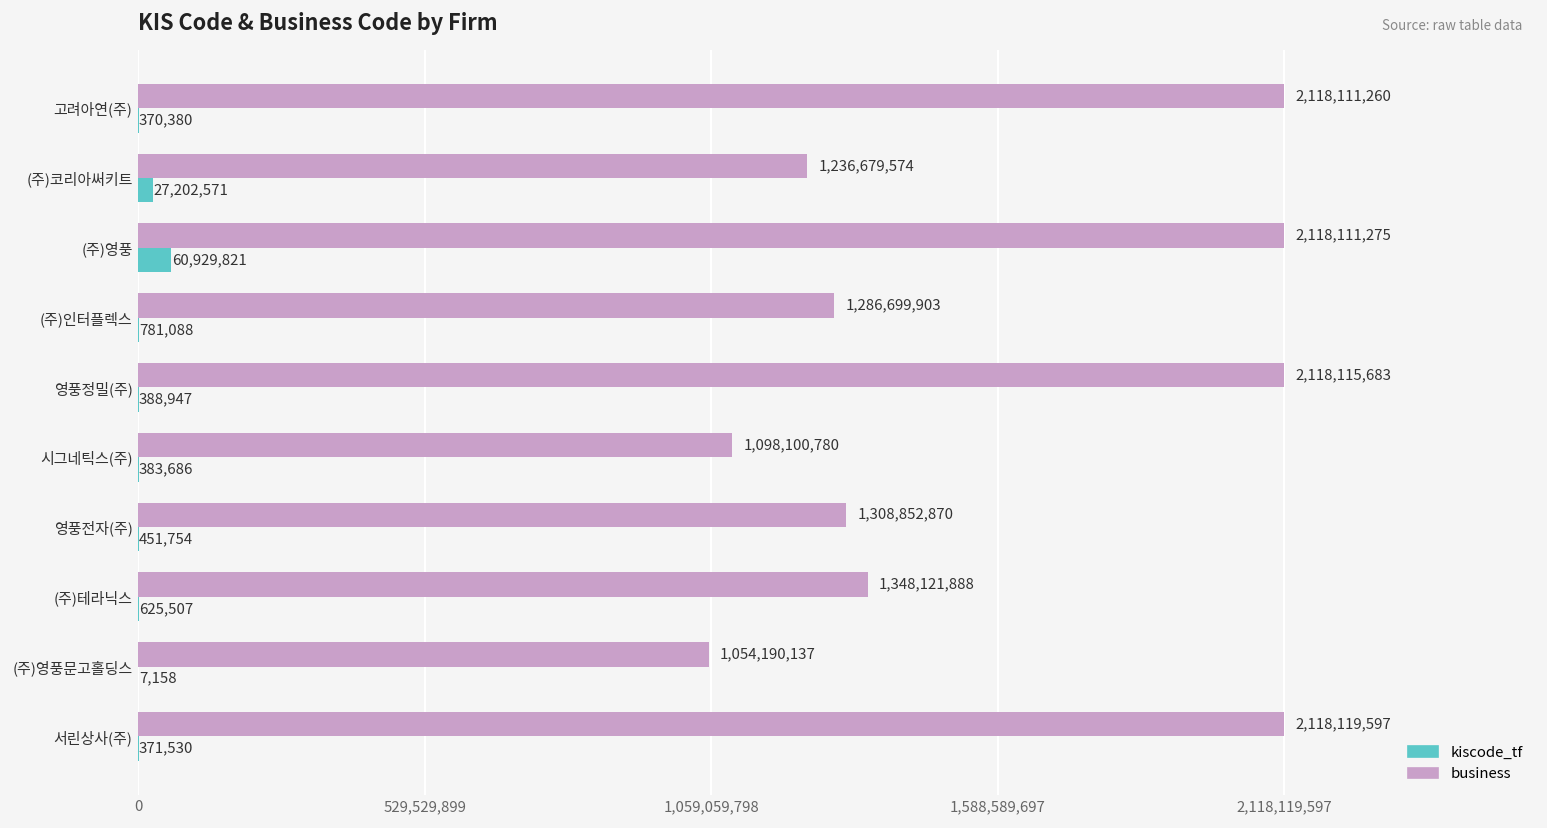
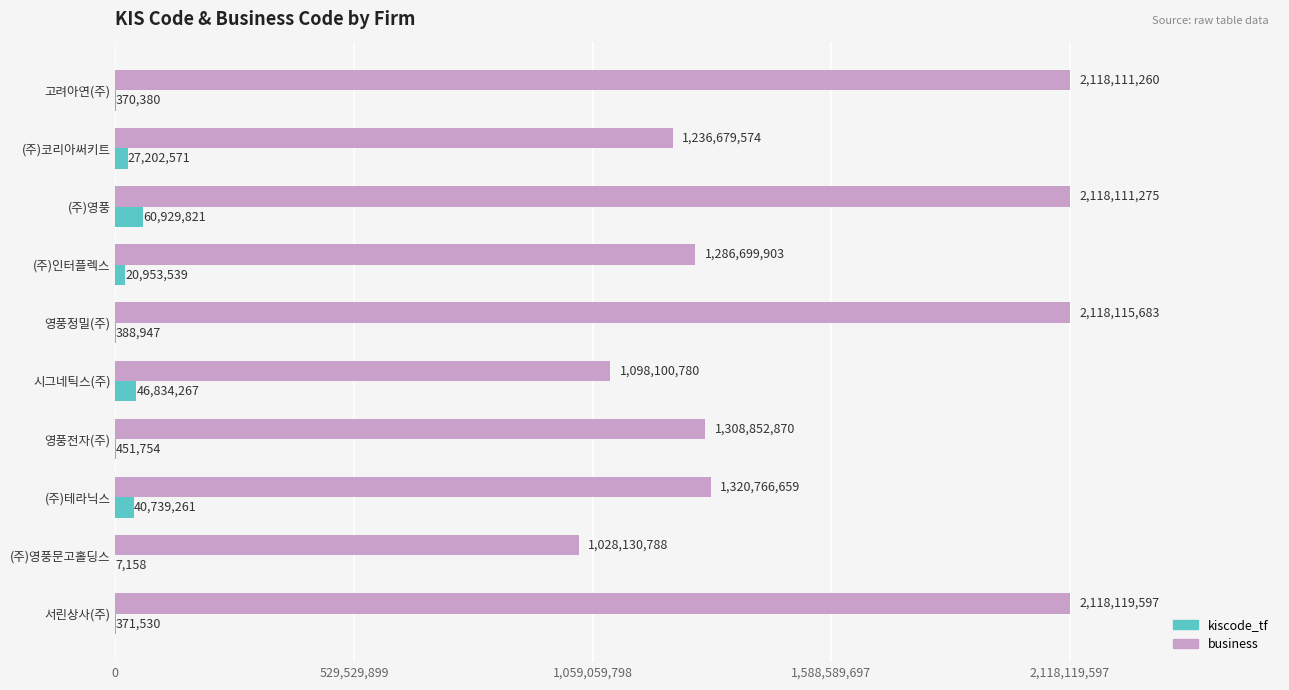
  {
    "kiscode_tf": {
      "고려아연(주)": "370,380",
      "(주)코리아써키트": "27,202,571",
      "(주)영풍": "60,929,821",
-     "(주)인터플렉스": "781,088",
+     "(주)인터플렉스": "20,953,539",
      "영풍정밀(주)": "388,947",
-     "시그네틱스(주)": "383,686",
+     "시그네틱스(주)": "46,834,267",
      "영풍전자(주)": "451,754",
-     "(주)테라닉스": "625,507",
+     "(주)테라닉스": "40,739,261",
      "(주)영풍문고홀딩스": "7,158",
      "서린상사(주)": "371,530"
    },
    "business": {
      "고려아연(주)": "2,118,111,260",
      "(주)코리아써키트": "1,236,679,574",
      "(주)영풍": "2,118,111,275",
      "(주)인터플렉스": "1,286,699,903",
      "영풍정밀(주)": "2,118,115,683",
      "시그네틱스(주)": "1,098,100,780",
      "영풍전자(주)": "1,308,852,870",
-     "(주)테라닉스": "1,348,121,888",
-     "(주)영풍문고홀딩스": "1,054,190,137",
+     "(주)테라닉스": "1,320,766,659",
+     "(주)영풍문고홀딩스": "1,028,130,788",
      "서린상사(주)": "2,118,119,597"
    }
  }
